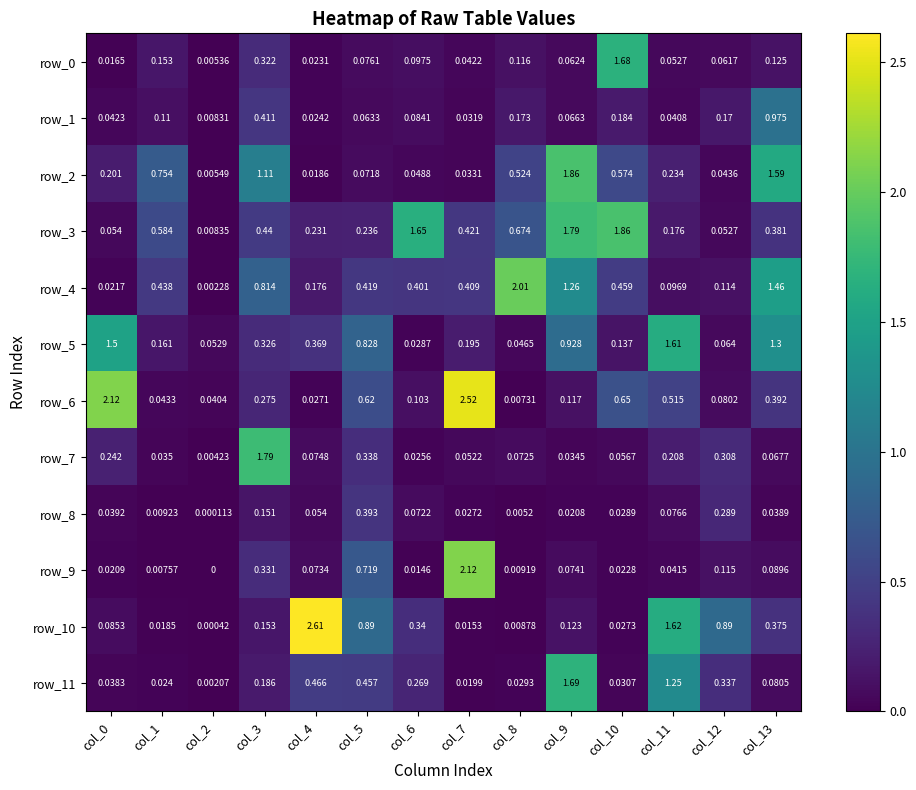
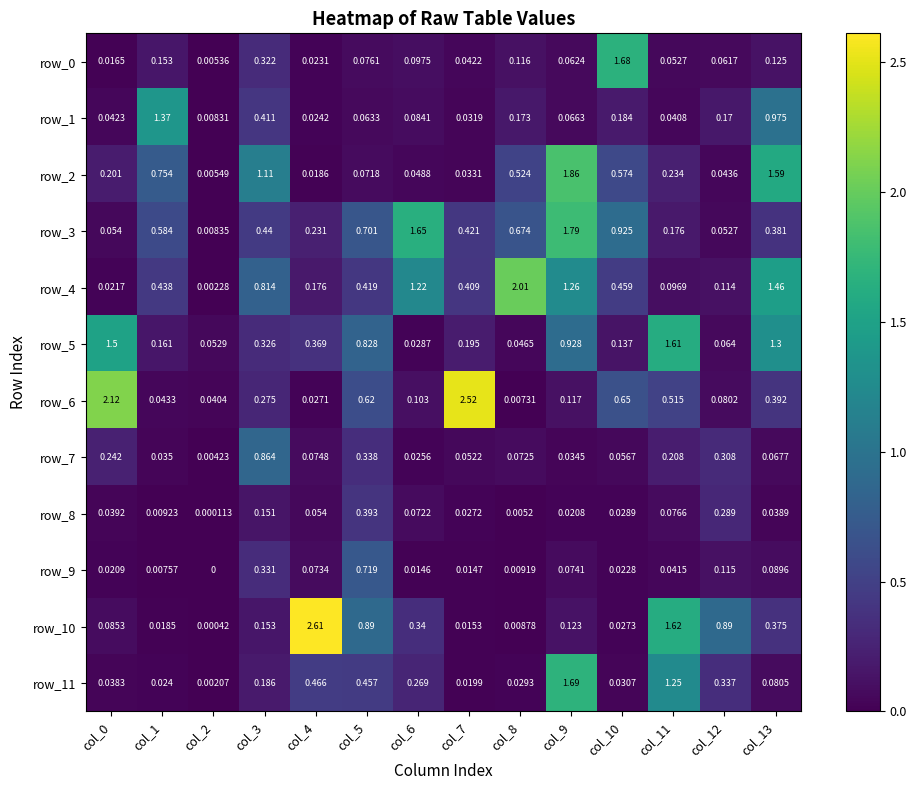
  {
    "row_0": {
      "col_0": 0.0165,
      "col_1": 0.153,
      "col_2": 0.00536,
      "col_3": 0.322,
      "col_4": 0.0231,
      "col_5": 0.0761,
      "col_6": 0.0975,
      "col_7": 0.0422,
      "col_8": 0.116,
      "col_9": 0.0624,
      "col_10": 1.68,
      "col_11": 0.0527,
      "col_12": 0.0617,
      "col_13": 0.125
    },
    "row_1": {
      "col_0": 0.0423,
-     "col_1": 0.11,
+     "col_1": 1.37,
      "col_2": 0.00831,
      "col_3": 0.411,
      "col_4": 0.0242,
      "col_5": 0.0633,
      "col_6": 0.0841,
      "col_7": 0.0319,
      "col_8": 0.173,
      "col_9": 0.0663,
      "col_10": 0.184,
      "col_11": 0.0408,
      "col_12": 0.17,
      "col_13": 0.975
    },
    "row_2": {
      "col_0": 0.201,
      "col_1": 0.754,
      "col_2": 0.00549,
      "col_3": 1.11,
      "col_4": 0.0186,
      "col_5": 0.0718,
      "col_6": 0.0488,
      "col_7": 0.0331,
      "col_8": 0.524,
      "col_9": 1.86,
      "col_10": 0.574,
      "col_11": 0.234,
      "col_12": 0.0436,
      "col_13": 1.59
    },
    "row_3": {
      "col_0": 0.054,
      "col_1": 0.584,
      "col_2": 0.00835,
      "col_3": 0.44,
      "col_4": 0.231,
-     "col_5": 0.236,
+     "col_5": 0.701,
      "col_6": 1.65,
      "col_7": 0.421,
      "col_8": 0.674,
      "col_9": 1.79,
-     "col_10": 1.86,
+     "col_10": 0.925,
      "col_11": 0.176,
      "col_12": 0.0527,
      "col_13": 0.381
    },
    "row_4": {
      "col_0": 0.0217,
      "col_1": 0.438,
      "col_2": 0.00228,
      "col_3": 0.814,
      "col_4": 0.176,
      "col_5": 0.419,
-     "col_6": 0.401,
+     "col_6": 1.22,
      "col_7": 0.409,
      "col_8": 2.01,
      "col_9": 1.26,
      "col_10": 0.459,
      "col_11": 0.0969,
      "col_12": 0.114,
      "col_13": 1.46
    },
    "row_5": {
      "col_0": 1.5,
      "col_1": 0.161,
      "col_2": 0.0529,
      "col_3": 0.326,
      "col_4": 0.369,
      "col_5": 0.828,
      "col_6": 0.0287,
      "col_7": 0.195,
      "col_8": 0.0465,
      "col_9": 0.928,
      "col_10": 0.137,
      "col_11": 1.61,
      "col_12": 0.064,
      "col_13": 1.3
    },
    "row_6": {
      "col_0": 2.12,
      "col_1": 0.0433,
      "col_2": 0.0404,
      "col_3": 0.275,
      "col_4": 0.0271,
      "col_5": 0.62,
      "col_6": 0.103,
      "col_7": 2.52,
      "col_8": 0.00731,
      "col_9": 0.117,
      "col_10": 0.65,
      "col_11": 0.515,
      "col_12": 0.0802,
      "col_13": 0.392
    },
    "row_7": {
      "col_0": 0.242,
      "col_1": 0.035,
      "col_2": 0.00423,
-     "col_3": 1.79,
+     "col_3": 0.864,
      "col_4": 0.0748,
      "col_5": 0.338,
      "col_6": 0.0256,
      "col_7": 0.0522,
      "col_8": 0.0725,
      "col_9": 0.0345,
      "col_10": 0.0567,
      "col_11": 0.208,
      "col_12": 0.308,
      "col_13": 0.0677
    },
    "row_8": {
      "col_0": 0.0392,
      "col_1": 0.00923,
      "col_2": 0.000113,
      "col_3": 0.151,
      "col_4": 0.054,
      "col_5": 0.393,
      "col_6": 0.0722,
      "col_7": 0.0272,
      "col_8": 0.0052,
      "col_9": 0.0208,
      "col_10": 0.0289,
      "col_11": 0.0766,
      "col_12": 0.289,
      "col_13": 0.0389
    },
    "row_9": {
      "col_0": 0.0209,
      "col_1": 0.00757,
      "col_2": 0,
      "col_3": 0.331,
      "col_4": 0.0734,
      "col_5": 0.719,
      "col_6": 0.0146,
-     "col_7": 2.12,
+     "col_7": 0.0147,
      "col_8": 0.00919,
      "col_9": 0.0741,
      "col_10": 0.0228,
      "col_11": 0.0415,
      "col_12": 0.115,
      "col_13": 0.0896
    },
    "row_10": {
      "col_0": 0.0853,
      "col_1": 0.0185,
      "col_2": 0.00042,
      "col_3": 0.153,
      "col_4": 2.61,
      "col_5": 0.89,
      "col_6": 0.34,
      "col_7": 0.0153,
      "col_8": 0.00878,
      "col_9": 0.123,
      "col_10": 0.0273,
      "col_11": 1.62,
      "col_12": 0.89,
      "col_13": 0.375
    },
    "row_11": {
      "col_0": 0.0383,
      "col_1": 0.024,
      "col_2": 0.00207,
      "col_3": 0.186,
      "col_4": 0.466,
      "col_5": 0.457,
      "col_6": 0.269,
      "col_7": 0.0199,
      "col_8": 0.0293,
      "col_9": 1.69,
      "col_10": 0.0307,
      "col_11": 1.25,
      "col_12": 0.337,
      "col_13": 0.0805
    }
  }
